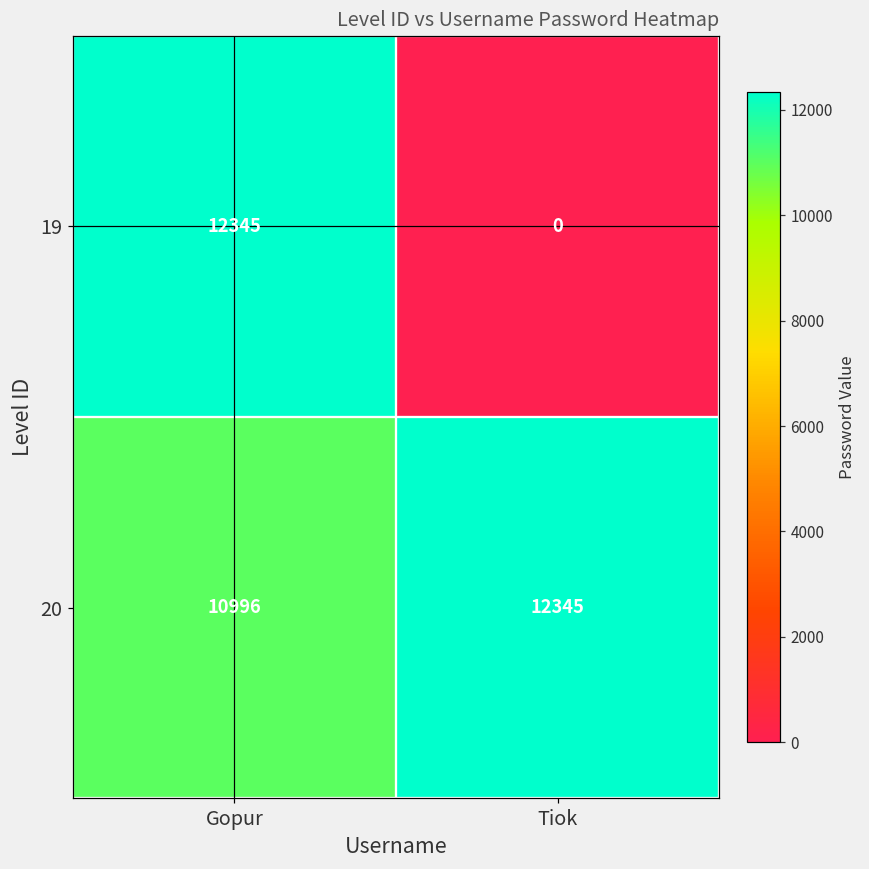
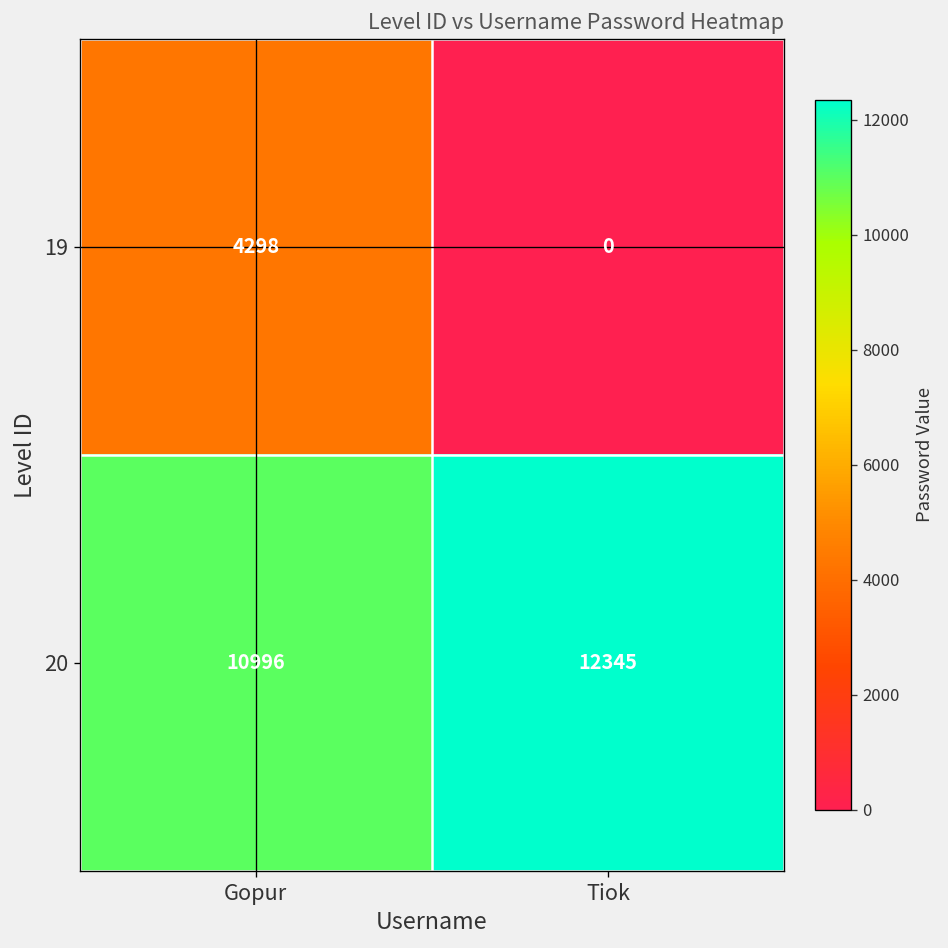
  {
    "19": {
-     "Gopur": 12345,
+     "Gopur": 4298,
      "Tiok": 0
    },
    "20": {
      "Gopur": 10996,
      "Tiok": 12345
    }
  }
